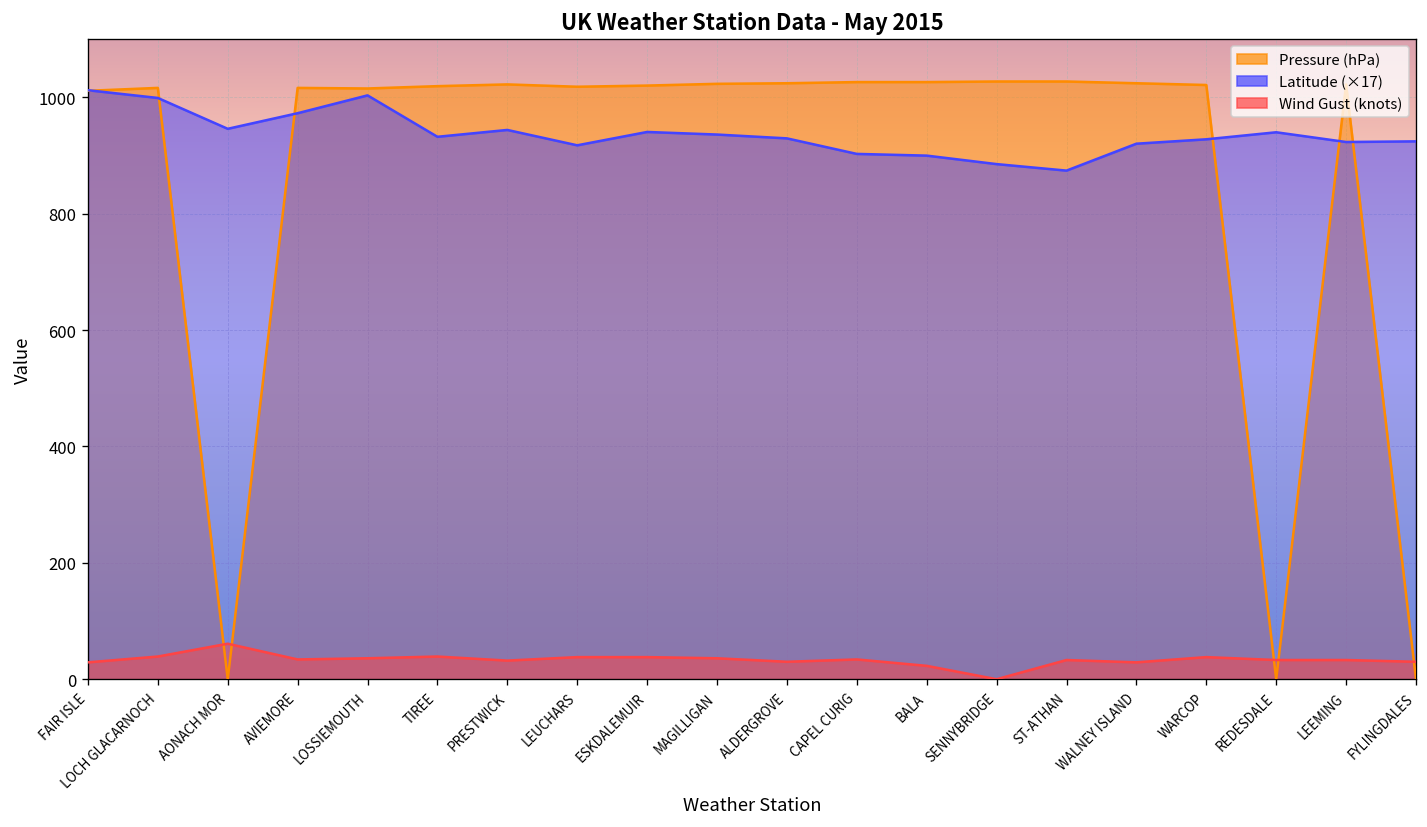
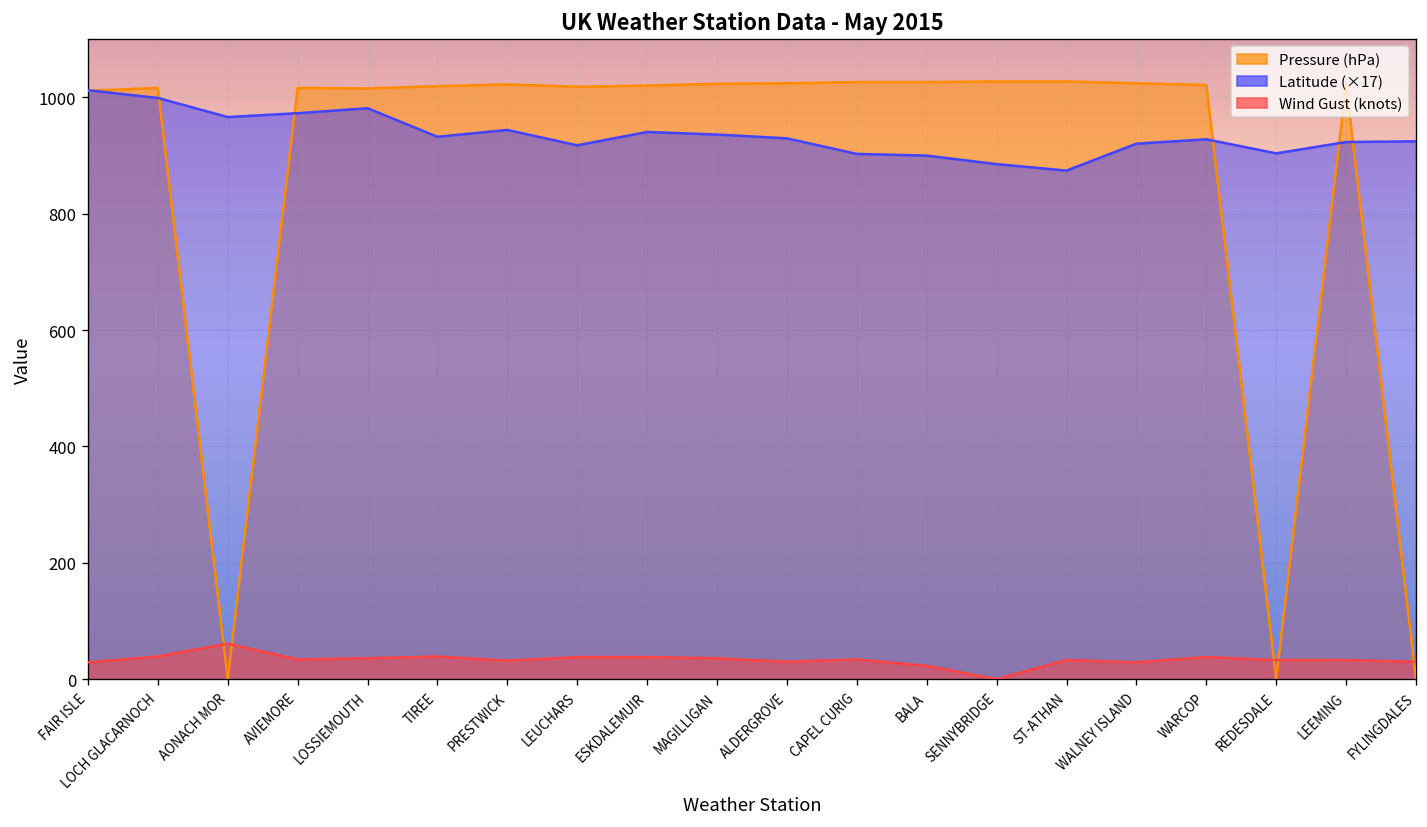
  {
    "Latitude (×17)": {
      "LOCH GLACARNOCH": 1000,
-     "AONACH MOR": 950,
+     "AONACH MOR": 970,
      "AVIEMORE": 970,
-     "LOSSIEMOUTH": 1000,
+     "LOSSIEMOUTH": 980,
      "TIREE": 930,
      "PRESTWICK": 940,
      "LEUCHARS": 920,
      "ESKDALEMUIR": 940,
      "MAGILLIGAN": 940,
      "ALDERGROVE": 930,
      "CAPEL CURIG": 900,
      "BALA": 900,
      "SENNYBRIDGE": 890,
      "ST-ATHAN": 870,
      "WALNEY ISLAND": 920,
      "WARCOP": 930,
-     "REDESDALE": 940,
+     "REDESDALE": 900,
      "LEEMING": 920,
      "FYLINGDALES": 920
    }
  }
